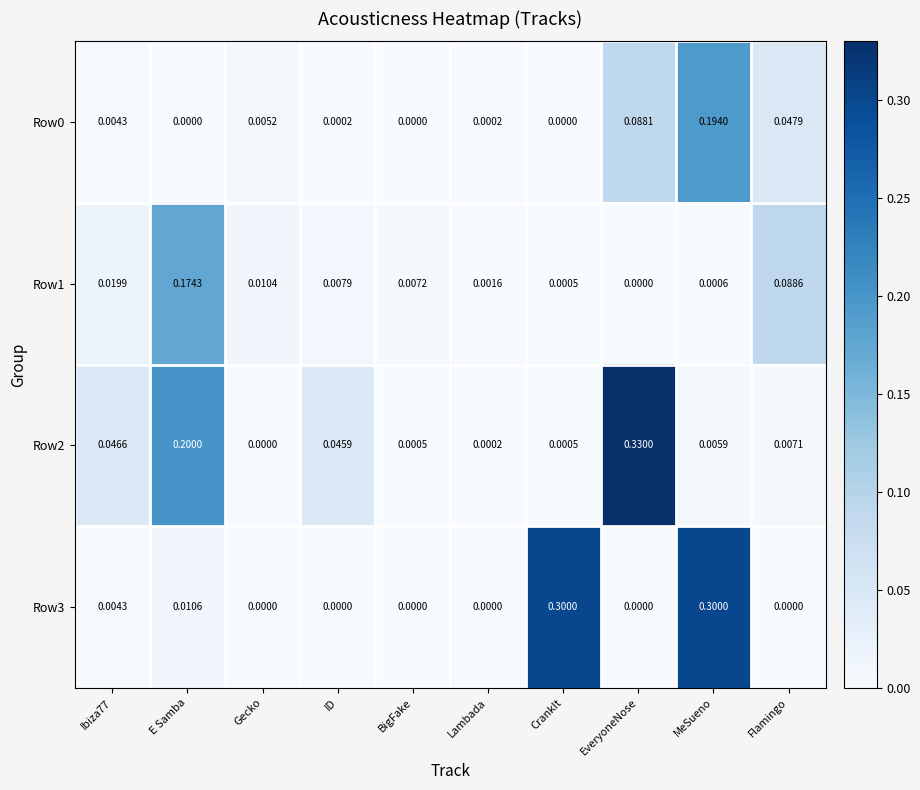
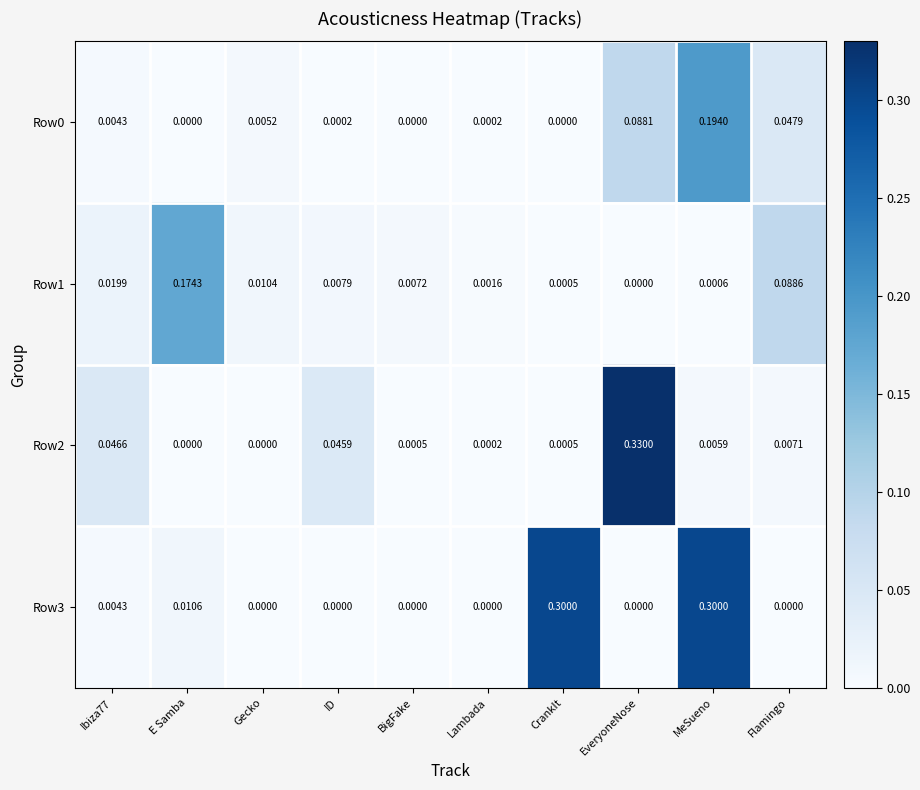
  {
    "Row0": {
      "Ibiza77": 0.0043,
      "E Samba": 0.0000,
      "Gecko": 0.0052,
      "ID": 0.0002,
      "BigFake": 0.0000,
      "Lambada": 0.0002,
      "CrankIt": 0.0000,
      "EveryoneNose": 0.0881,
      "MeSueno": 0.1940,
      "Flamingo": 0.0479
    },
    "Row1": {
      "Ibiza77": 0.0199,
      "E Samba": 0.1743,
      "Gecko": 0.0104,
      "ID": 0.0079,
      "BigFake": 0.0072,
      "Lambada": 0.0016,
      "CrankIt": 0.0005,
      "EveryoneNose": 0.0000,
      "MeSueno": 0.0006,
      "Flamingo": 0.0886
    },
    "Row2": {
      "Ibiza77": 0.0466,
-     "E Samba": 0.2000,
+     "E Samba": 0.0000,
      "Gecko": 0.0000,
      "ID": 0.0459,
      "BigFake": 0.0005,
      "Lambada": 0.0002,
      "CrankIt": 0.0005,
      "EveryoneNose": 0.3300,
      "MeSueno": 0.0059,
      "Flamingo": 0.0071
    },
    "Row3": {
      "Ibiza77": 0.0043,
      "E Samba": 0.0106,
      "Gecko": 0.0000,
      "ID": 0.0000,
      "BigFake": 0.0000,
      "Lambada": 0.0000,
      "CrankIt": 0.3000,
      "EveryoneNose": 0.0000,
      "MeSueno": 0.3000,
      "Flamingo": 0.0000
    }
  }
